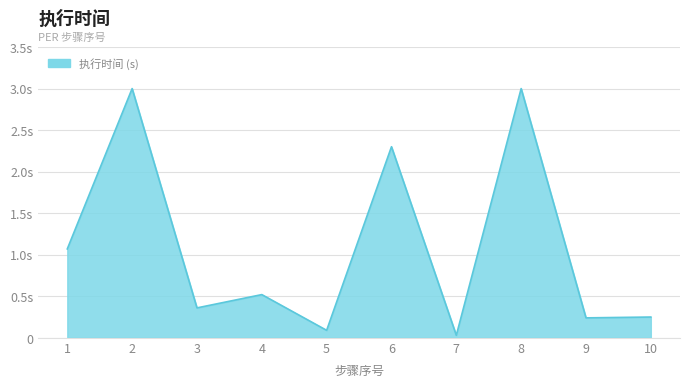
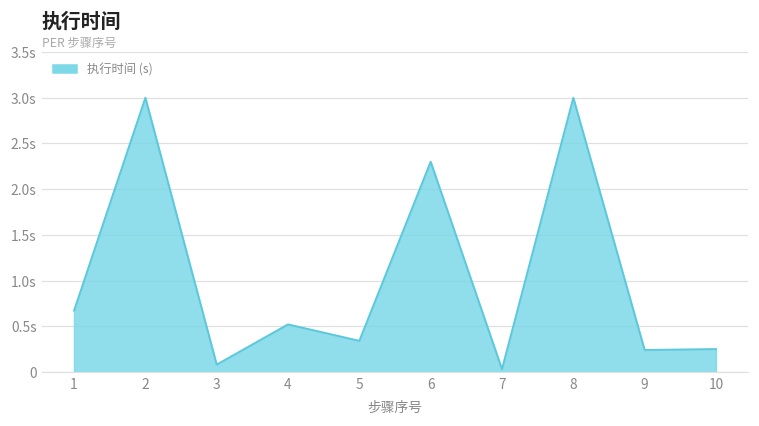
  {
-   "1": "1.1s",
+   "1": "0.7s",
    "2": "3.0s",
-   "3": "0.4s",
+   "3": "0.1s",
    "4": "0.5s",
-   "5": "0.1s",
+   "5": "0.3s",
    "6": "2.3s",
    "7": "0.0s",
    "8": "3.0s",
    "9": "0.2s",
    "10": "0.3s"
  }
